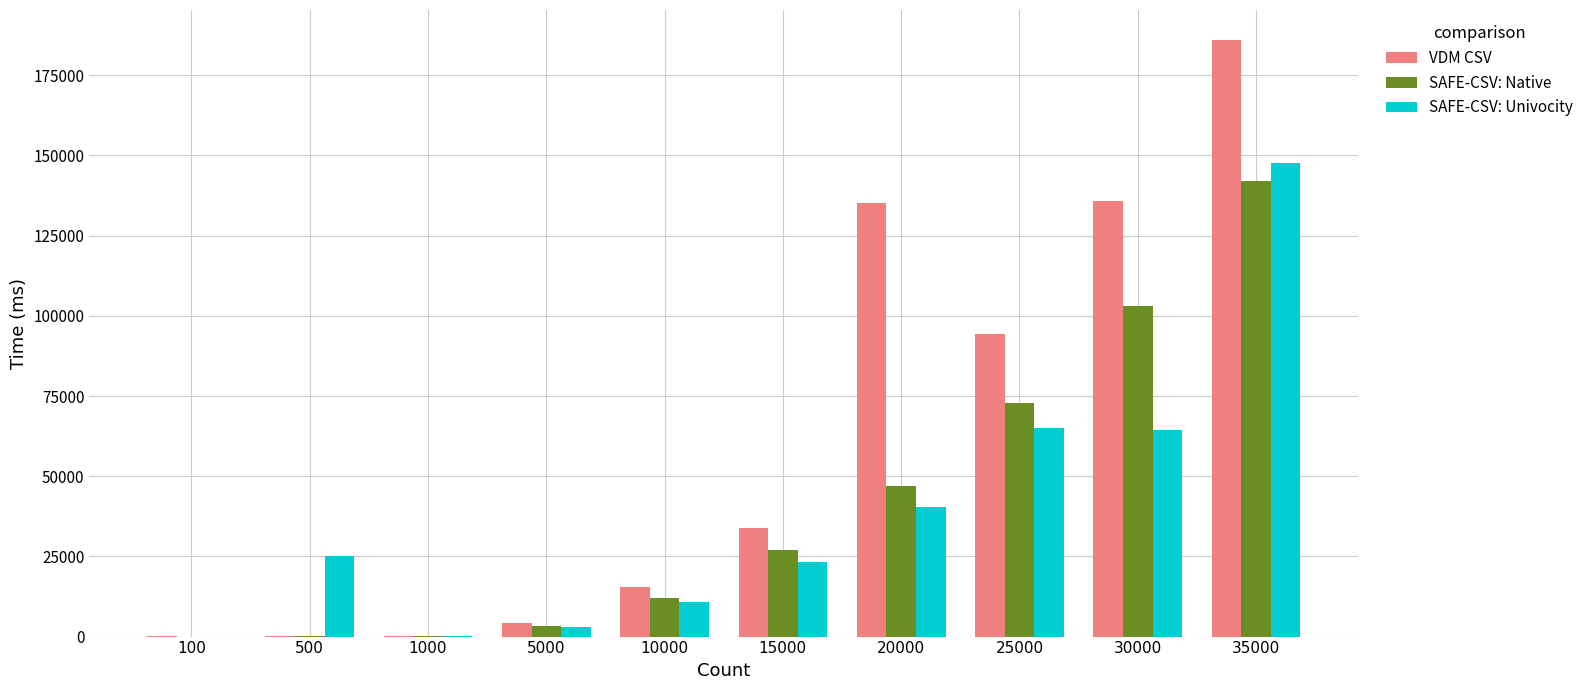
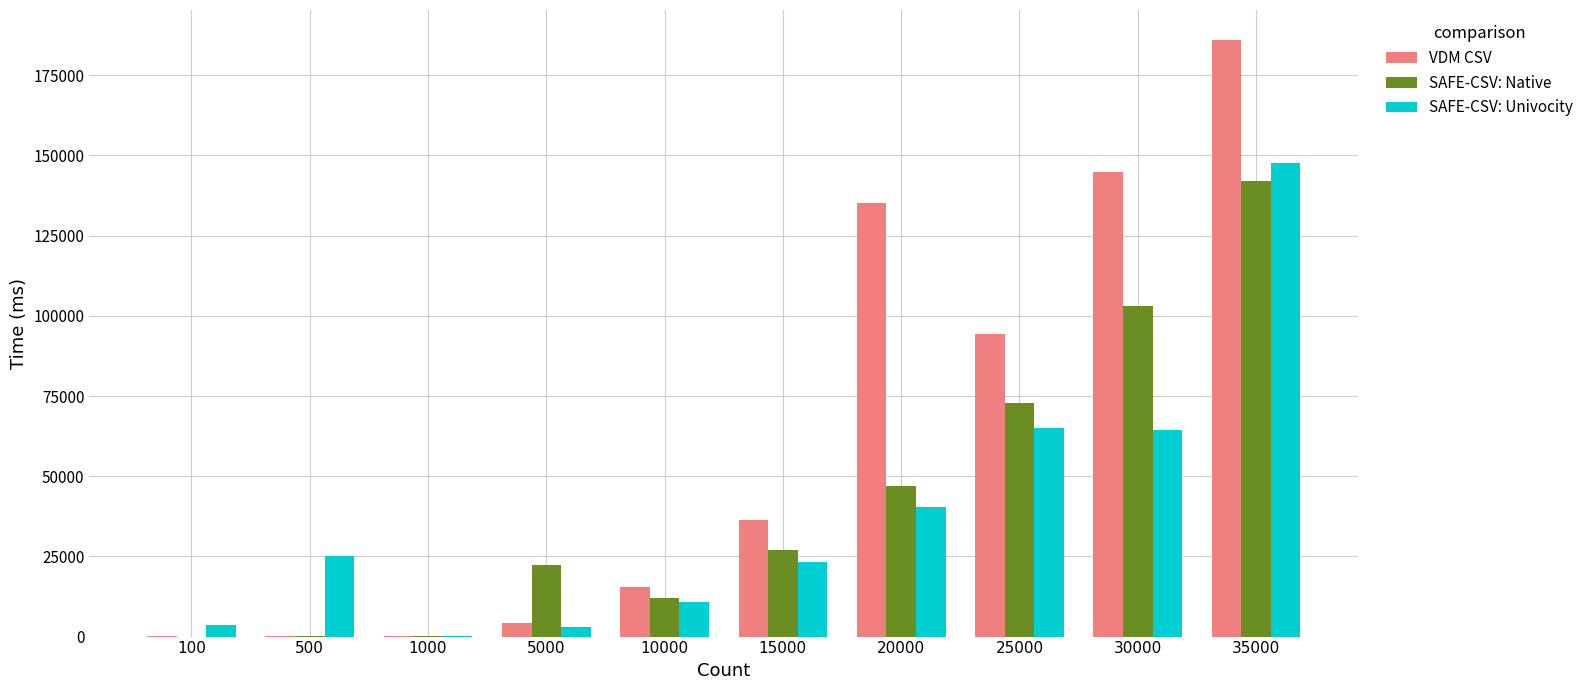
  {
    "VDM CSV": {
      "5000": 4000,
      "10000": 16000,
-     "15000": 34000,
+     "15000": 36000,
      "20000": 135000,
      "25000": 94000,
-     "30000": 136000,
+     "30000": 145000,
      "35000": 186000
    },
    "SAFE-CSV: Native": {
-     "5000": 3000,
+     "5000": 22000,
      "10000": 12000,
      "15000": 27000,
      "20000": 47000,
      "25000": 73000,
      "30000": 103000,
      "35000": 142000
    },
    "SAFE-CSV: Univocity": {
-     "100": 0,
+     "100": 4000,
      "500": 25000,
      "5000": 3000,
      "10000": 11000,
      "15000": 23000,
      "20000": 40000,
      "25000": 65000,
      "30000": 64000,
      "35000": 148000
    }
  }
